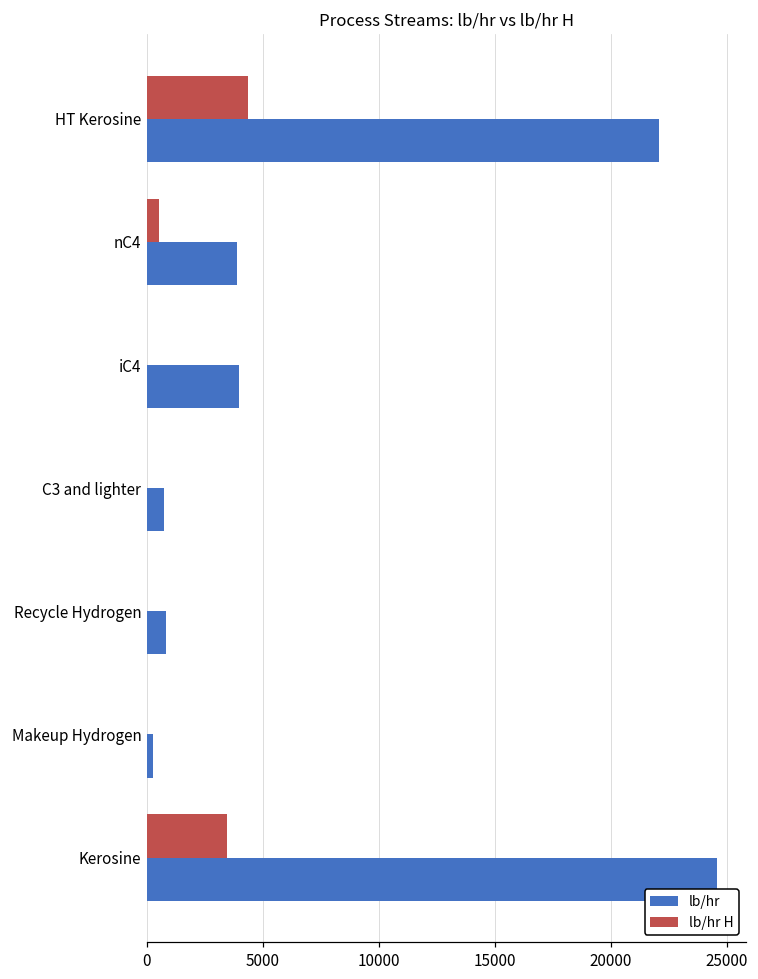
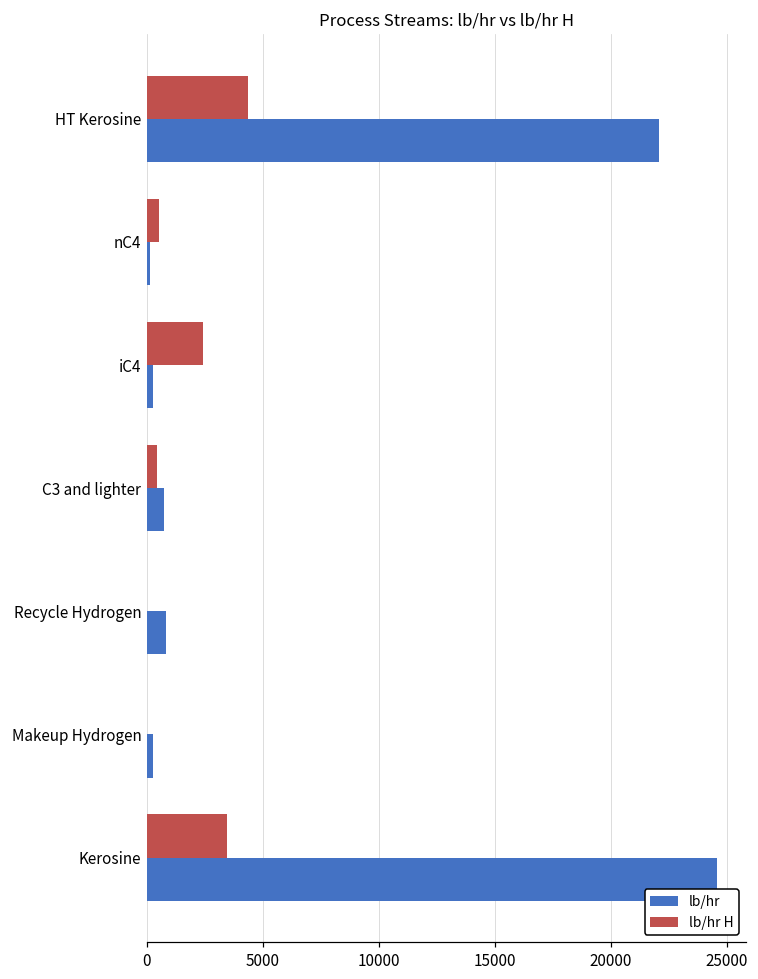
  {
    "lb/hr": {
      "HT Kerosine": 22100,
-     "nC4": 3900,
-     "iC4": 4000,
+     "nC4": 100,
+     "iC4": 300,
      "C3 and lighter": 700,
      "Recycle Hydrogen": 800,
      "Makeup Hydrogen": 300,
      "Kerosine": 24600
    },
    "lb/hr H": {
      "HT Kerosine": 4400,
      "nC4": 500,
-     "iC4": 0,
-     "C3 and lighter": 0,
+     "iC4": 2400,
+     "C3 and lighter": 400,
      "Recycle Hydrogen": 0,
      "Makeup Hydrogen": 0,
      "Kerosine": 3400
    }
  }
